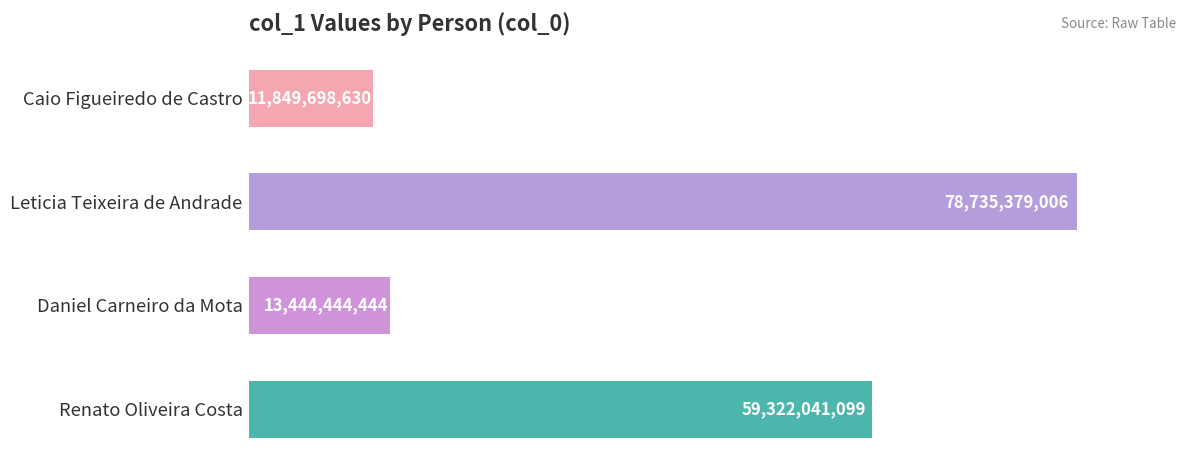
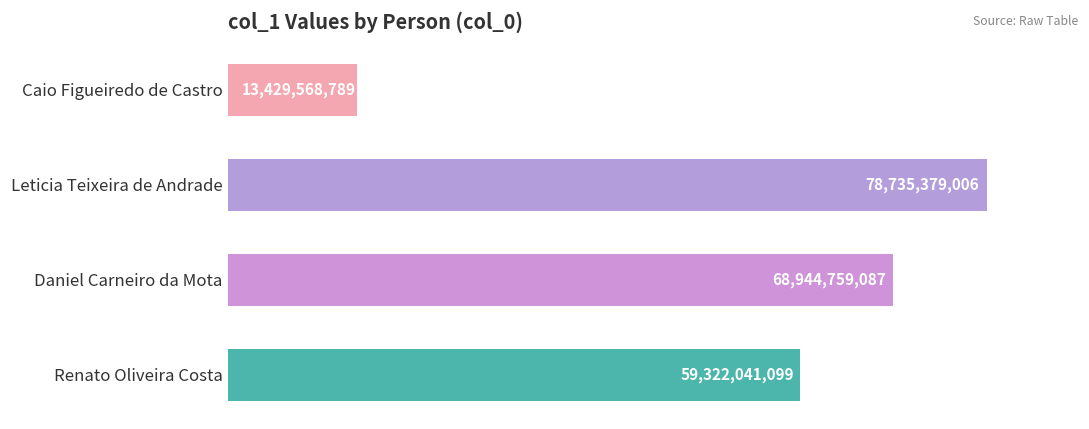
  {
-   "Caio Figueiredo de Castro": "11,849,698,630",
+   "Caio Figueiredo de Castro": "13,429,568,789",
    "Leticia Teixeira de Andrade": "78,735,379,006",
-   "Daniel Carneiro da Mota": "13,444,444,444",
+   "Daniel Carneiro da Mota": "68,944,759,087",
    "Renato Oliveira Costa": "59,322,041,099"
  }
